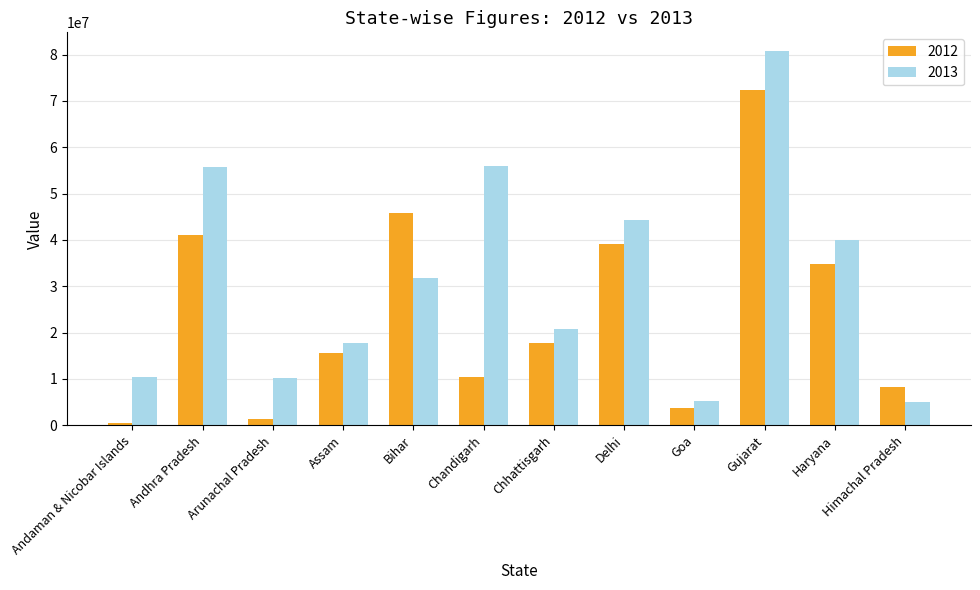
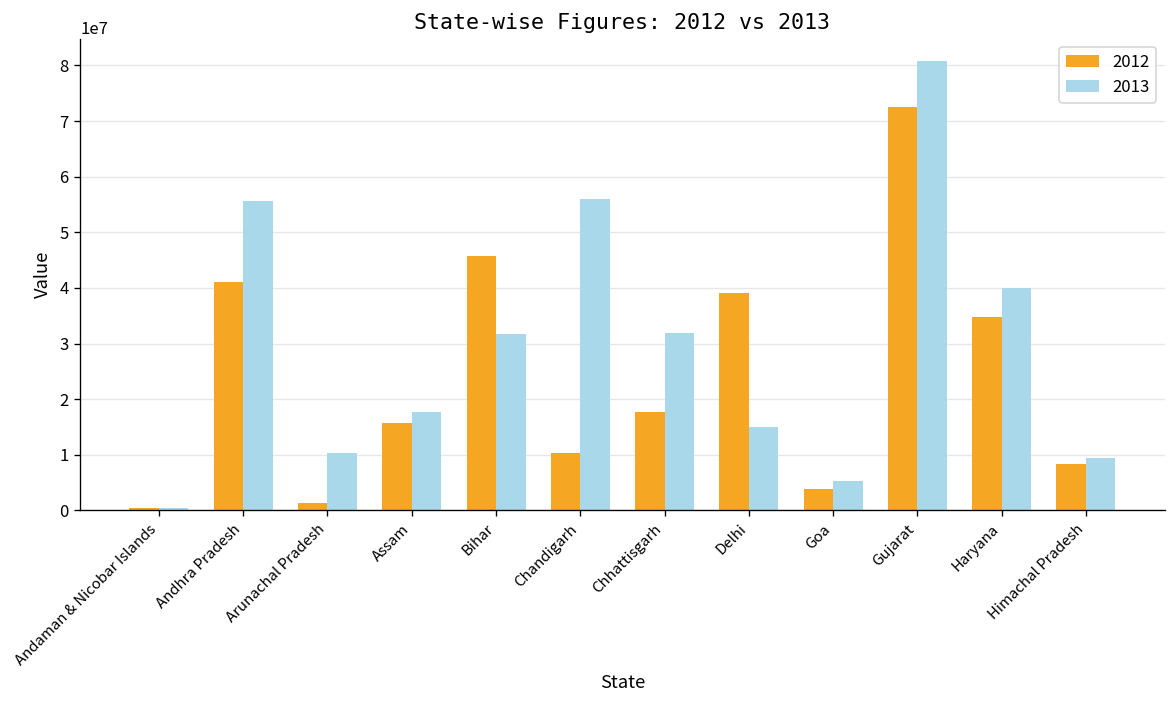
  {
    "2012": {
      "Andhra Pradesh": 41000000,
      "Arunachal Pradesh": 1000000,
      "Assam": 16000000,
      "Bihar": 46000000,
      "Chandigarh": 10000000,
      "Chhattisgarh": 18000000,
      "Delhi": 39000000,
      "Goa": 4000000,
      "Gujarat": 72000000,
      "Haryana": 35000000,
      "Himachal Pradesh": 8000000
    },
    "2013": {
-     "Andaman & Nicobar Islands": 10000000,
+     "Andaman & Nicobar Islands": 1000000,
      "Andhra Pradesh": 56000000,
      "Arunachal Pradesh": 10000000,
      "Assam": 18000000,
      "Bihar": 32000000,
      "Chandigarh": 56000000,
-     "Chhattisgarh": 21000000,
-     "Delhi": 44000000,
+     "Chhattisgarh": 32000000,
+     "Delhi": 15000000,
      "Goa": 5000000,
      "Gujarat": 81000000,
      "Haryana": 40000000,
-     "Himachal Pradesh": 5000000
+     "Himachal Pradesh": 9000000
    }
  }
